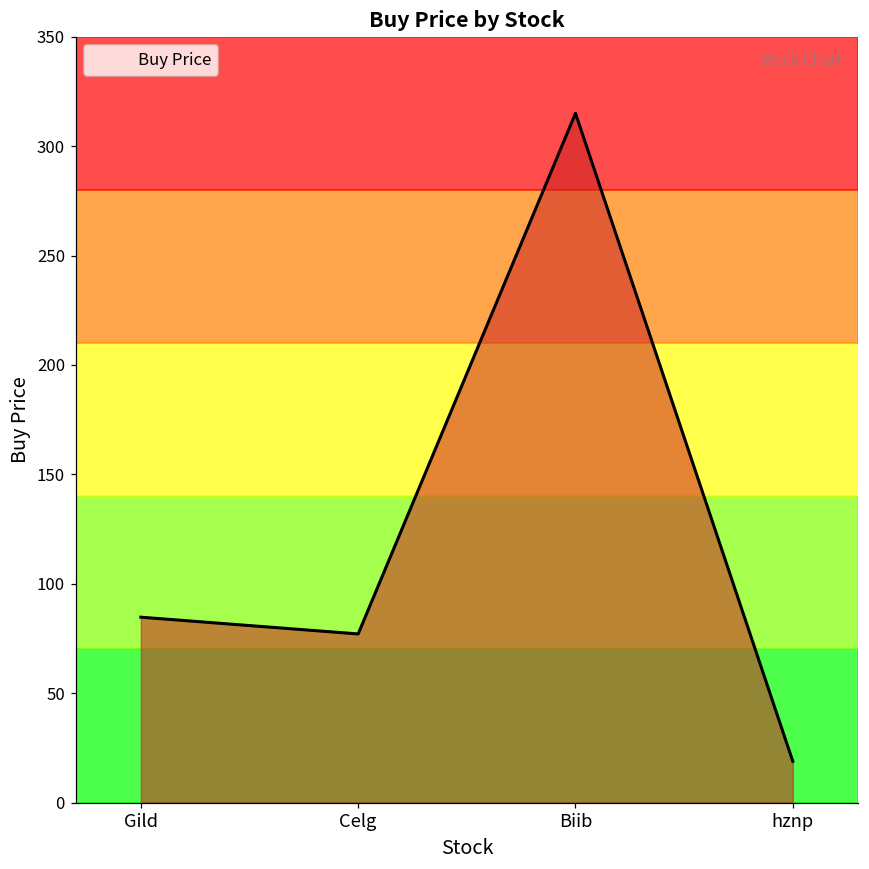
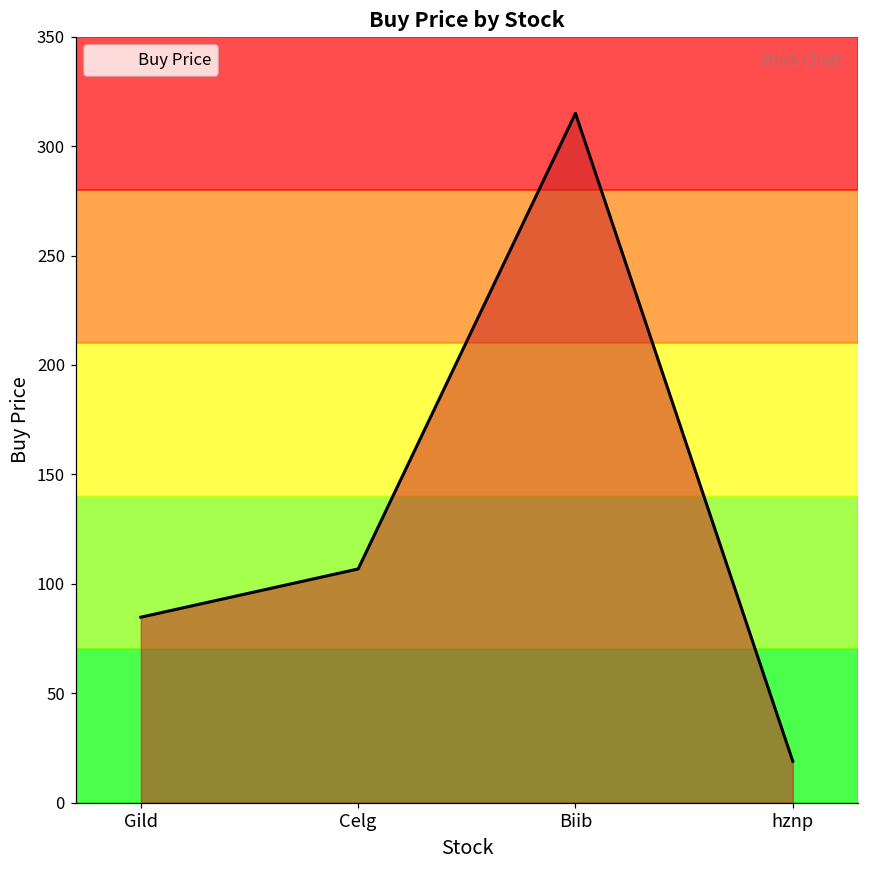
  {
    "Gild": 85,
-   "Celg": 77,
+   "Celg": 107,
    "Biib": 315,
    "hznp": 19
  }
